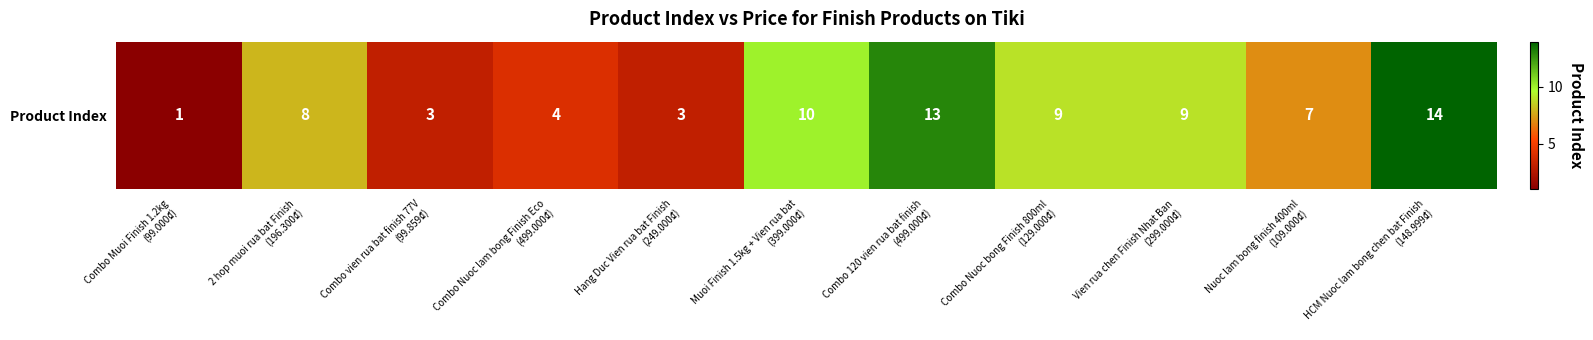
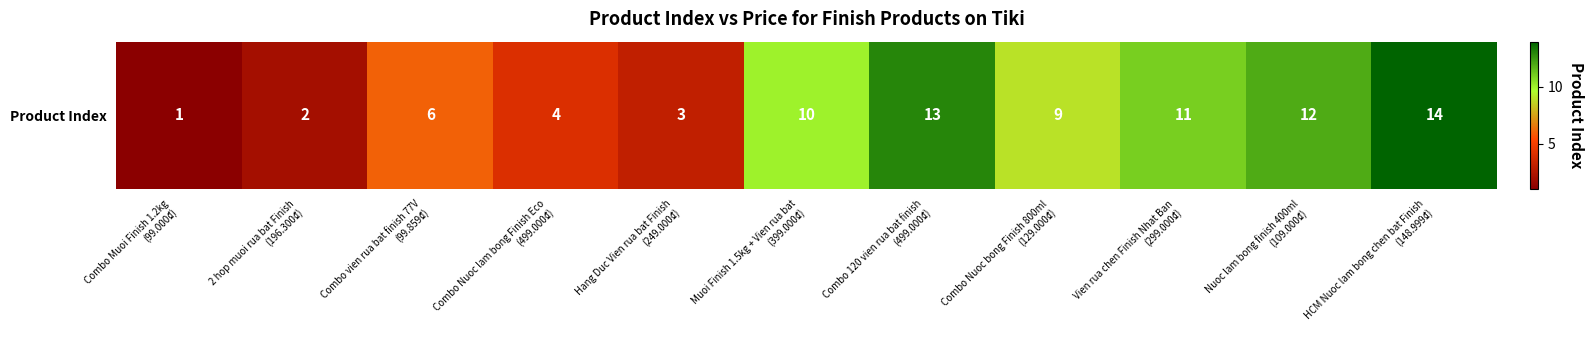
  {
    "Product Index": {
      "Combo Muoi Finish 1.2kg (99.000₫)": 1,
-     "2 hop muoi rua bat Finish (196.300₫)": 8,
-     "Combo vien rua bat finish 77V (99.859₫)": 3,
+     "2 hop muoi rua bat Finish (196.300₫)": 2,
+     "Combo vien rua bat finish 77V (99.859₫)": 6,
      "Combo Nuoc lam bong Finish Eco (499.000₫)": 4,
      "Hang Duc Vien rua bat Finish (249.000₫)": 3,
      "Muoi Finish 1.5kg + Vien rua bat (399.000₫)": 10,
      "Combo 120 vien rua bat finish (499.000₫)": 13,
      "Combo Nuoc bong Finish 800ml (129.000₫)": 9,
-     "Vien rua chen Finish Nhat Ban (299.000₫)": 9,
-     "Nuoc lam bong finish 400ml (109.000₫)": 7,
+     "Vien rua chen Finish Nhat Ban (299.000₫)": 11,
+     "Nuoc lam bong finish 400ml (109.000₫)": 12,
      "HCM Nuoc lam bong chen bat Finish (148.999₫)": 14
    }
  }
